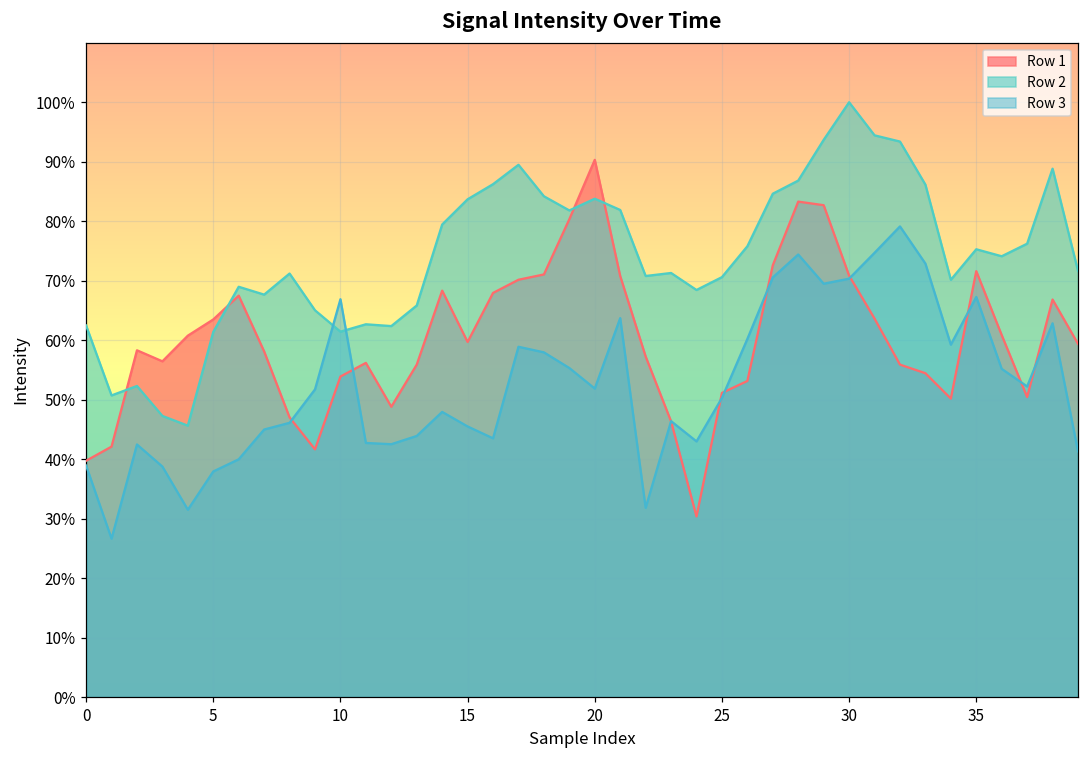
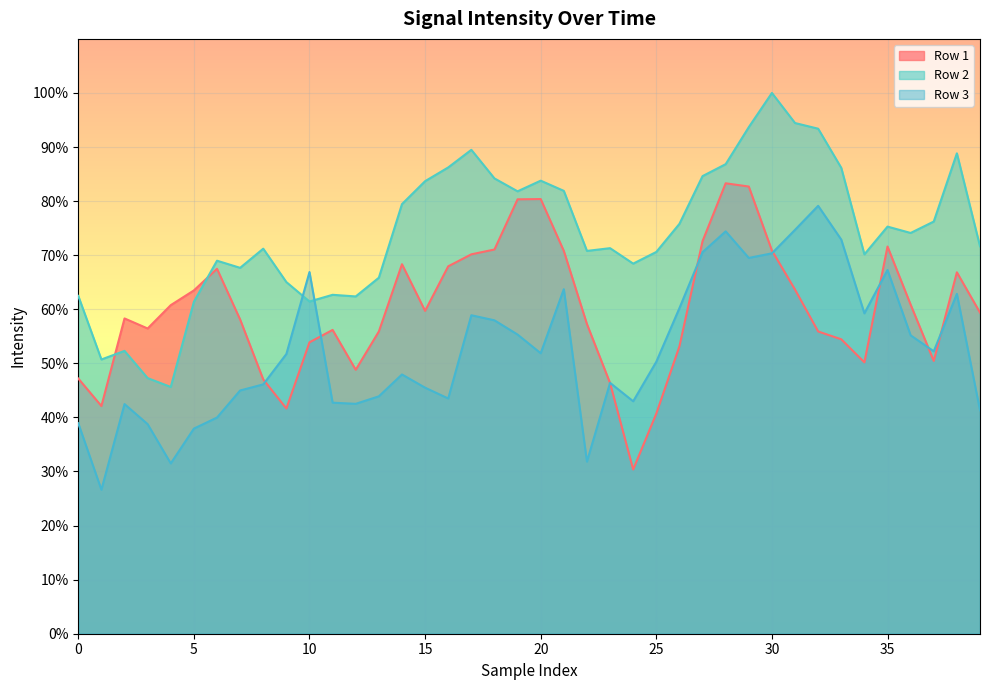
  {
    "Row 1": {
-     "0": "40%",
+     "0": "47%",
      "5": "63%",
      "10": "54%",
      "15": "60%",
-     "20": "90%",
-     "25": "51%",
+     "20": "80%",
+     "25": "41%",
      "30": "71%",
      "35": "72%"
    }
  }
